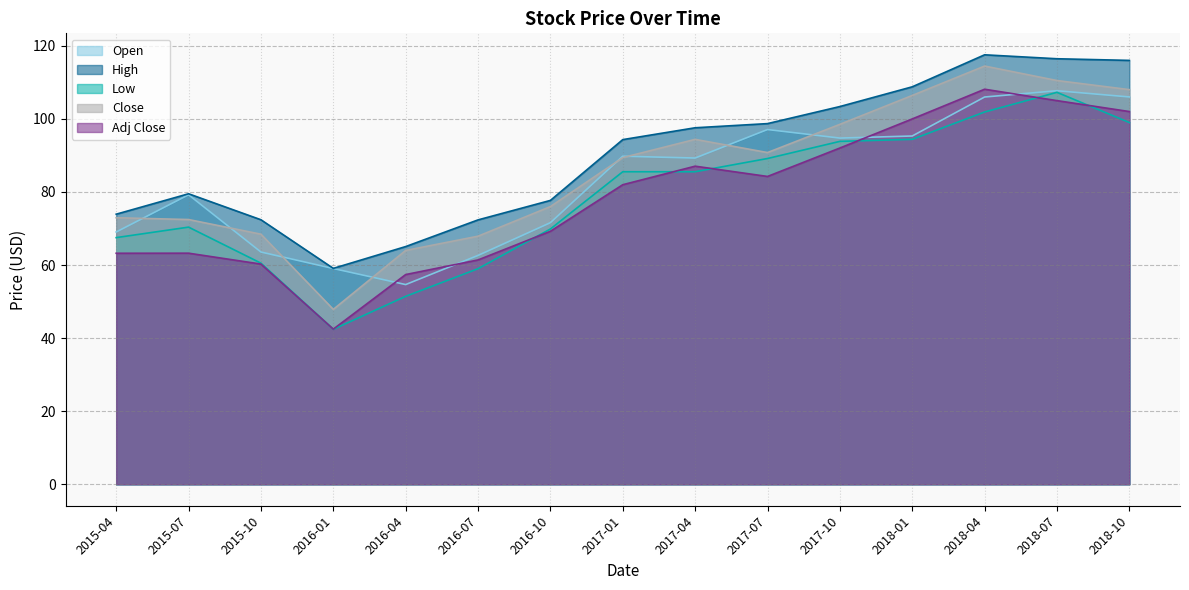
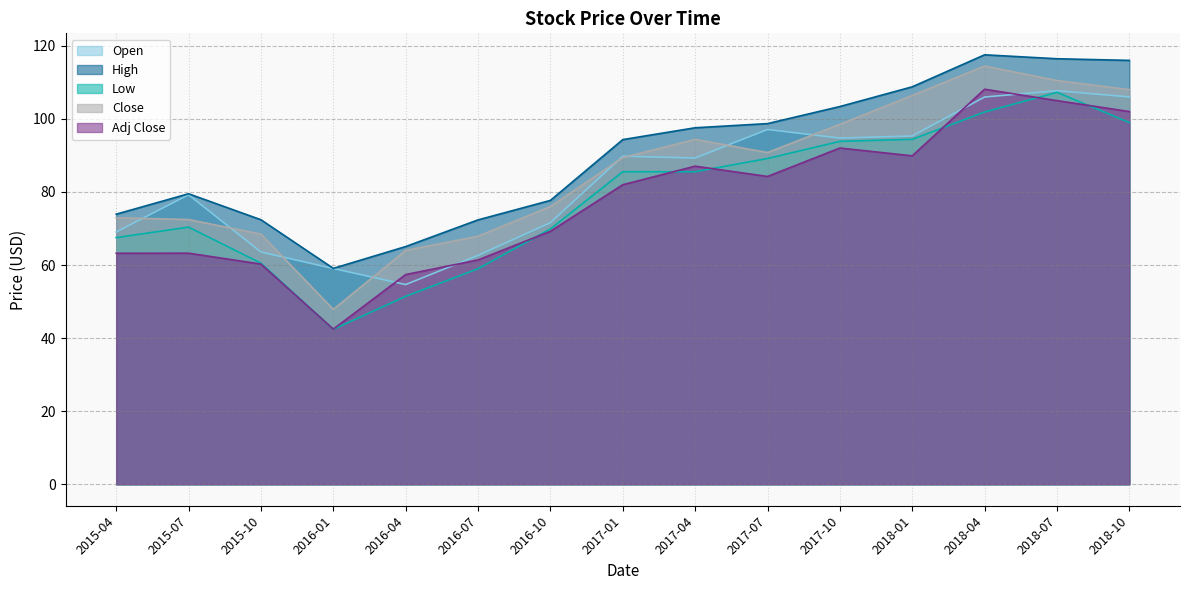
  {
    "Open": {
      "2015-04": 69,
      "2015-10": 64,
      "2016-04": 55,
      "2016-07": 63,
      "2016-10": 72,
      "2017-04": 89,
      "2017-07": 97,
      "2017-10": 95,
      "2018-01": 95,
      "2018-04": 106,
      "2018-10": 106
    },
    "High": {
      "2015-04": 74,
      "2015-10": 72,
      "2016-04": 65,
      "2016-07": 72,
      "2016-10": 78,
      "2017-01": 94,
      "2017-04": 98,
      "2017-07": 99,
      "2017-10": 103,
      "2018-01": 109,
      "2018-04": 118,
      "2018-07": 116,
      "2018-10": 116
    },
    "Low": {
      "2015-04": 68,
      "2015-07": 70,
      "2016-04": 51,
      "2016-07": 59,
      "2017-01": 86,
      "2017-04": 86,
      "2017-07": 89,
      "2017-10": 94,
      "2018-01": 94,
      "2018-04": 102,
      "2018-10": 99
    },
    "Close": {
      "2015-04": 73,
      "2015-07": 72,
      "2015-10": 68,
      "2016-01": 48,
      "2016-04": 64,
      "2016-07": 68,
      "2016-10": 76,
      "2017-04": 94,
      "2017-07": 91,
      "2017-10": 99,
      "2018-01": 106,
      "2018-04": 114,
      "2018-07": 110,
      "2018-10": 108
    },
    "Adj Close": {
      "2015-04": 63,
      "2015-07": 63,
      "2016-04": 57,
      "2016-07": 61,
      "2017-01": 82,
      "2017-04": 87,
      "2017-07": 84,
      "2017-10": 92,
-     "2018-01": 100,
+     "2018-01": 90,
      "2018-04": 108,
      "2018-07": 105,
      "2018-10": 102
    }
  }
